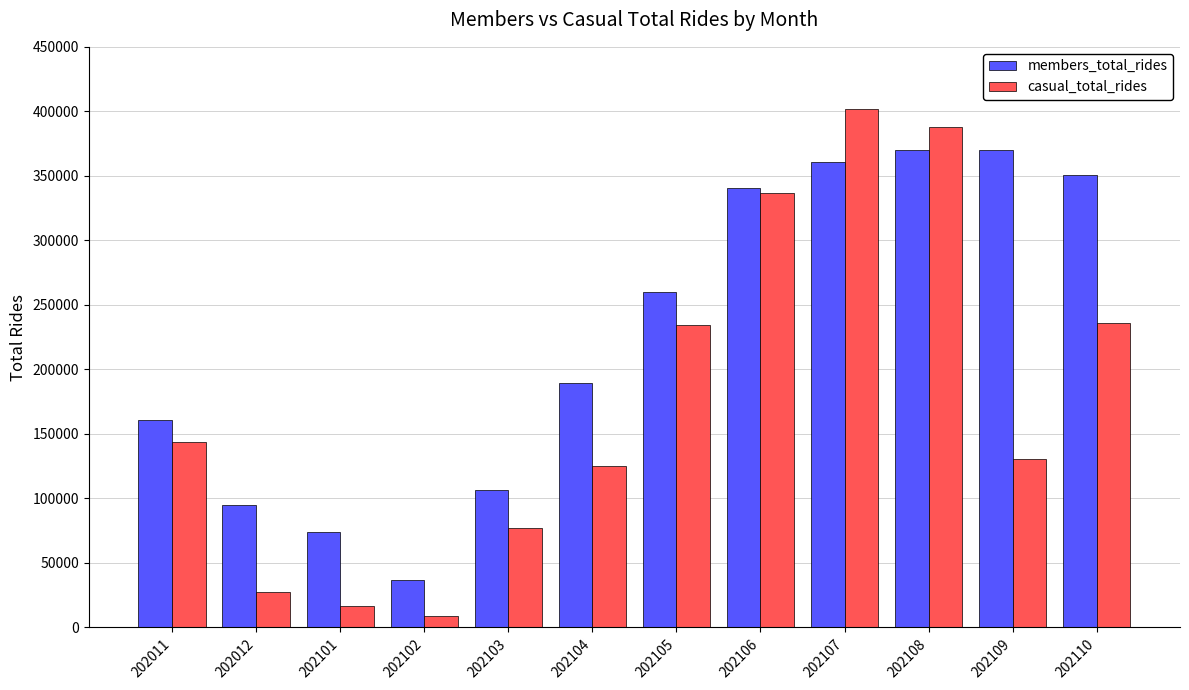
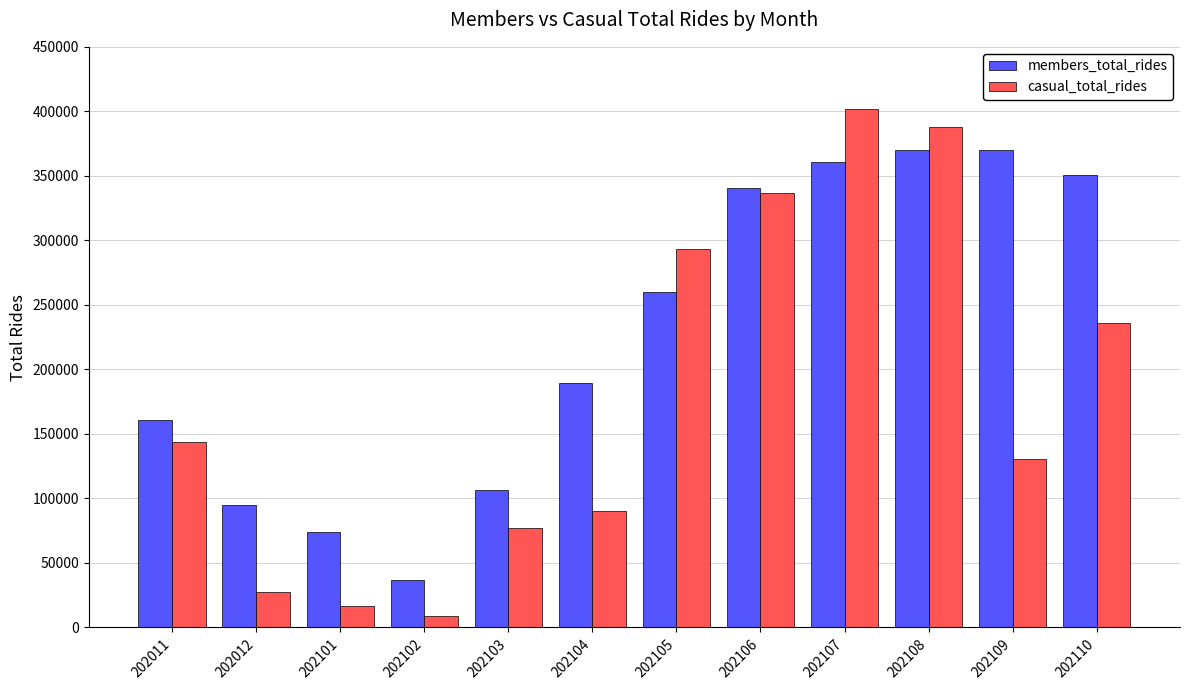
  {
    "members_total_rides": {
      "202011": 161000,
      "202012": 95000,
      "202101": 74000,
      "202102": 37000,
      "202103": 107000,
      "202104": 190000,
      "202105": 260000,
      "202106": 341000,
      "202107": 361000,
      "202108": 370000,
      "202109": 370000,
      "202110": 350000
    },
    "casual_total_rides": {
      "202011": 143000,
      "202012": 28000,
      "202101": 17000,
      "202102": 9000,
      "202103": 77000,
-     "202104": 125000,
-     "202105": 234000,
+     "202104": 90000,
+     "202105": 293000,
      "202106": 337000,
      "202107": 402000,
      "202108": 388000,
      "202109": 130000,
      "202110": 236000
    }
  }
